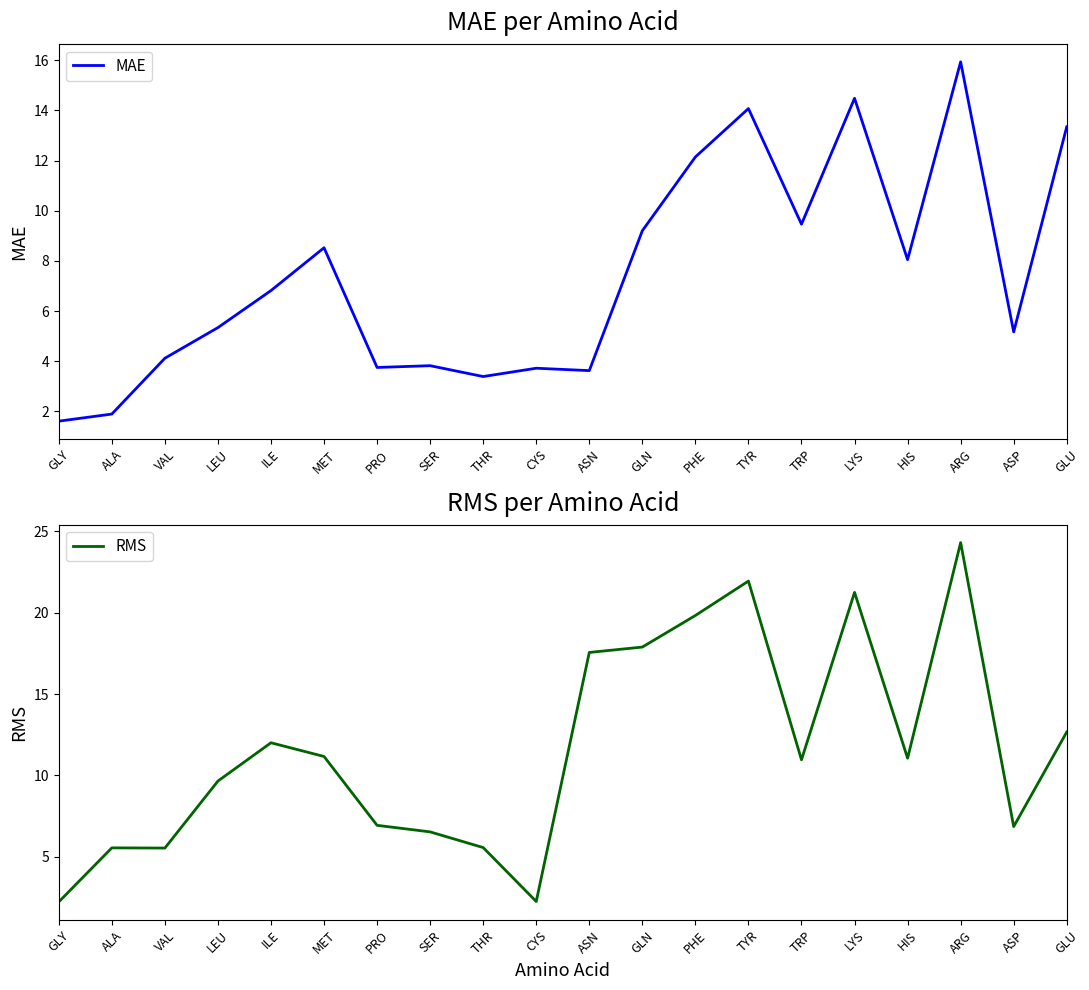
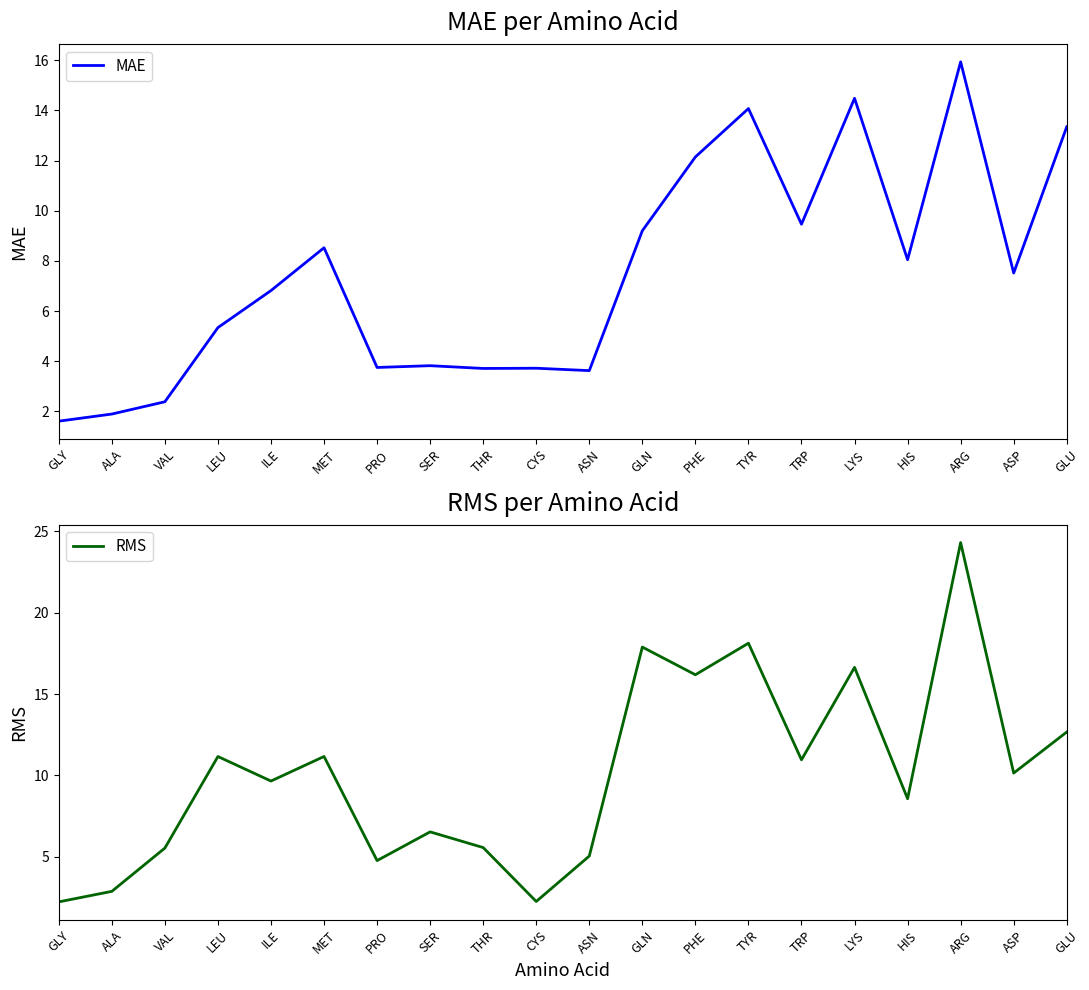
  {
    "MAE per Amino Acid": {
      "GLY": 1.6,
      "ALA": 1.9,
-     "VAL": 4.1,
+     "VAL": 2.4,
      "LEU": 5.3,
      "ILE": 6.8,
      "MET": 8.5,
      "PRO": 3.8,
      "SER": 3.8,
-     "THR": 3.4,
+     "THR": 3.7,
      "CYS": 3.7,
      "ASN": 3.6,
      "GLN": 9.2,
      "PHE": 12.1,
      "TYR": 14.1,
      "TRP": 9.5,
      "LYS": 14.5,
      "HIS": 8.1,
      "ARG": 15.9,
-     "ASP": 5.2,
+     "ASP": 7.5,
      "GLU": 13.3
    },
    "RMS per Amino Acid": {
      "GLY": 2.2,
-     "ALA": 5.5,
+     "ALA": 2.9,
      "VAL": 5.5,
-     "LEU": 9.7,
-     "ILE": 12.0,
+     "LEU": 11.2,
+     "ILE": 9.7,
      "MET": 11.2,
-     "PRO": 6.9,
+     "PRO": 4.8,
      "SER": 6.5,
      "THR": 5.6,
      "CYS": 2.2,
-     "ASN": 17.6,
+     "ASN": 5.0,
      "GLN": 17.9,
-     "PHE": 19.8,
-     "TYR": 21.9,
+     "PHE": 16.2,
+     "TYR": 18.1,
      "TRP": 11.0,
-     "LYS": 21.2,
-     "HIS": 11.1,
+     "LYS": 16.6,
+     "HIS": 8.6,
      "ARG": 24.3,
-     "ASP": 6.9,
+     "ASP": 10.1,
      "GLU": 12.7
    }
  }
